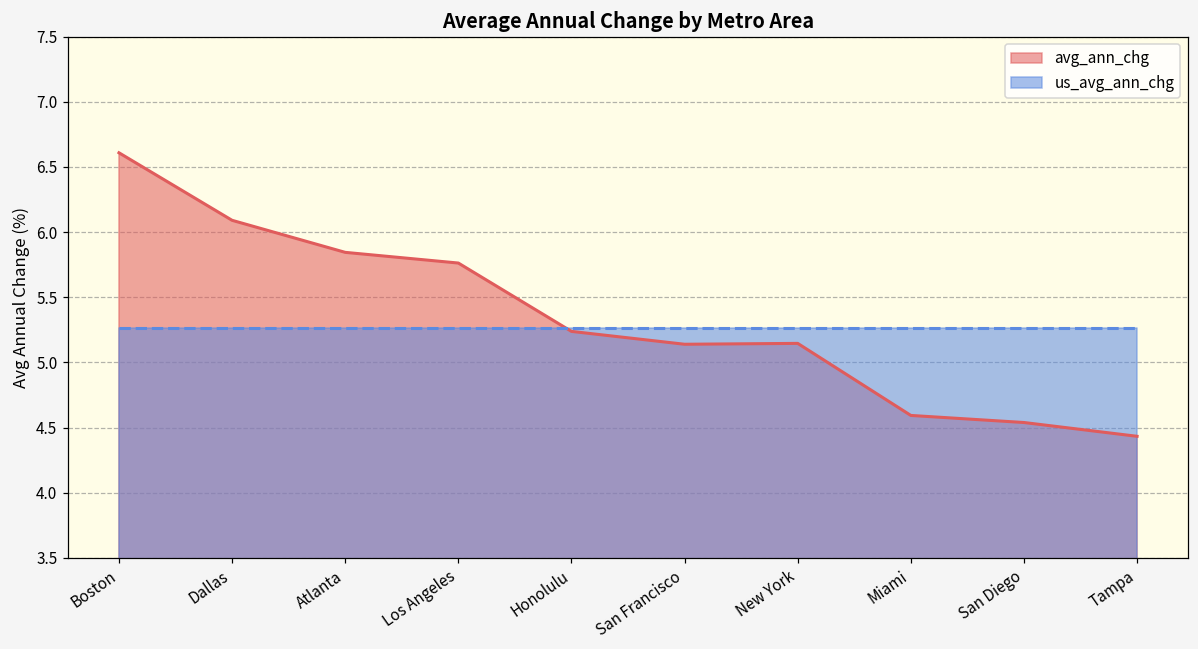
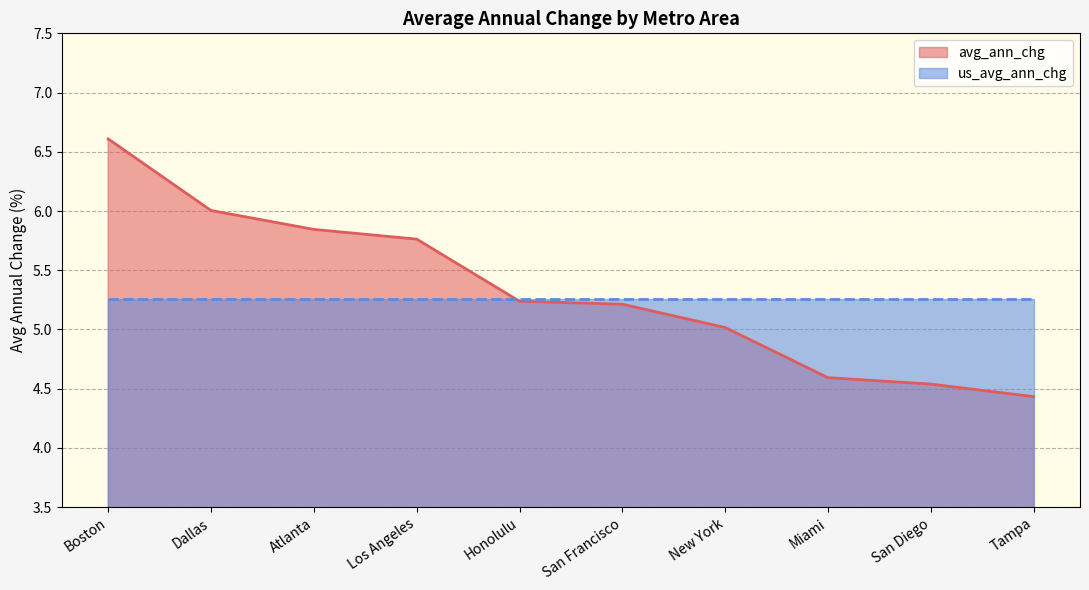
  {
    "avg_ann_chg": {
      "Boston": 6.61,
-     "Dallas": 6.09,
+     "Dallas": 6.00,
      "Atlanta": 5.84,
      "Los Angeles": 5.76,
      "Honolulu": 5.24,
-     "San Francisco": 5.14,
-     "New York": 5.15,
+     "San Francisco": 5.21,
+     "New York": 5.02,
      "Miami": 4.59,
      "San Diego": 4.54,
      "Tampa": 4.43
    },
    "us_avg_ann_chg": {
      "Boston": 5.26,
      "Dallas": 5.26,
      "Atlanta": 5.26,
      "Los Angeles": 5.26,
      "Honolulu": 5.26,
      "San Francisco": 5.26,
      "New York": 5.26,
      "Miami": 5.26,
      "San Diego": 5.26,
      "Tampa": 5.26
    }
  }
